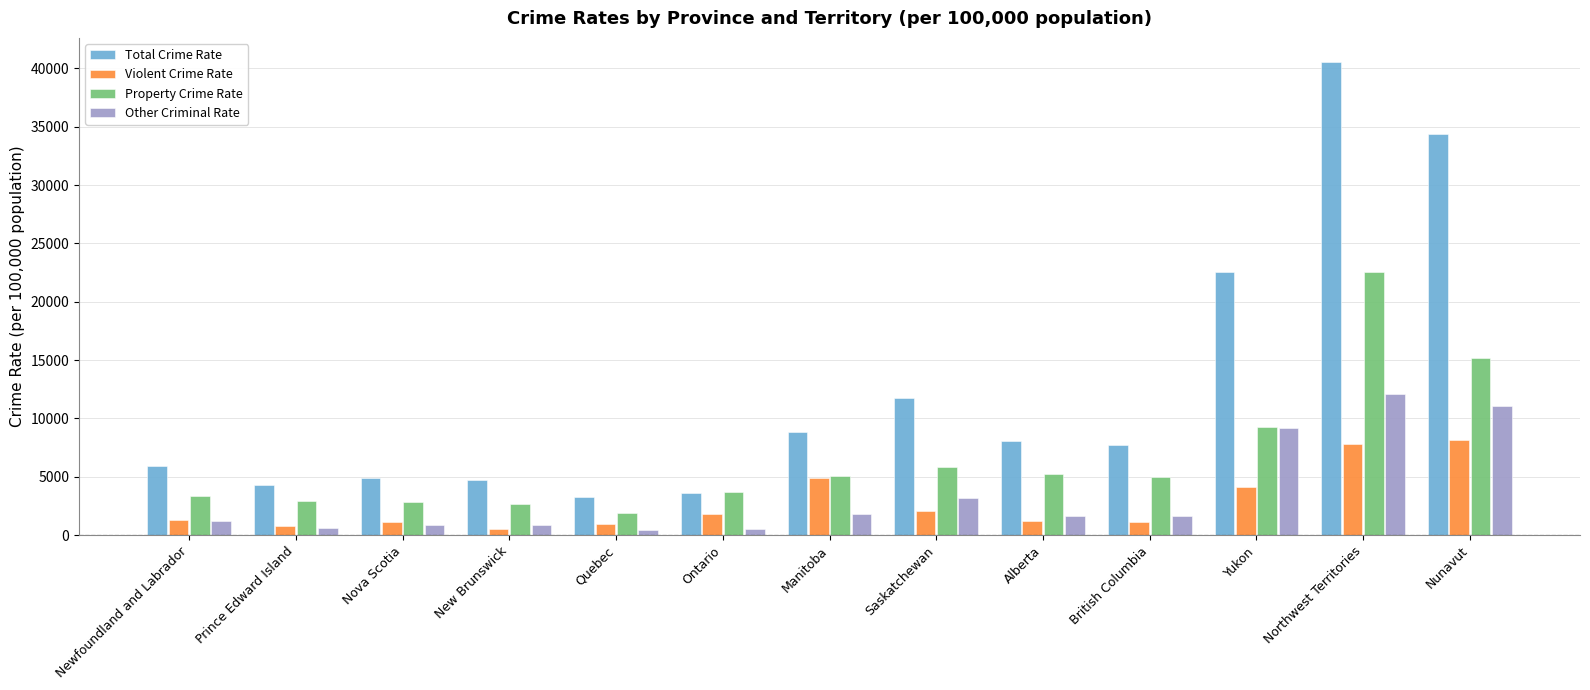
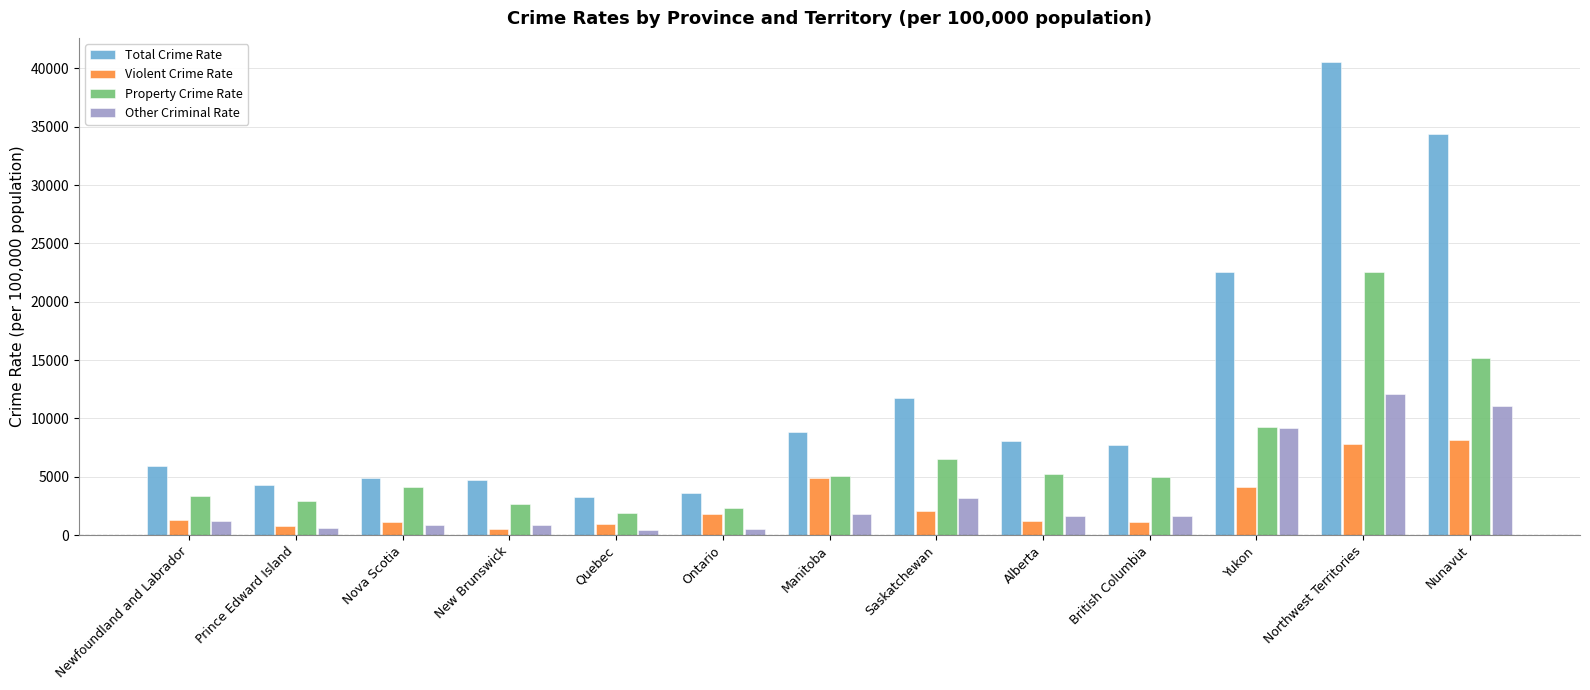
  {
    "Violent Crime Rate": {
      "Newfoundland and Labrador": 1300,
      "Prince Edward Island": 800,
      "Nova Scotia": 1200,
      "New Brunswick": 500,
      "Quebec": 1000,
      "Ontario": 1800,
      "Manitoba": 4900,
      "Saskatchewan": 2000,
      "Alberta": 1200,
      "British Columbia": 1100,
      "Yukon": 4100,
      "Northwest Territories": 7800,
      "Nunavut": 8200
    },
    "Property Crime Rate": {
      "Newfoundland and Labrador": 3400,
      "Prince Edward Island": 2900,
-     "Nova Scotia": 2800,
+     "Nova Scotia": 4200,
      "New Brunswick": 2700,
      "Quebec": 1900,
-     "Ontario": 3700,
+     "Ontario": 2300,
      "Manitoba": 5100,
-     "Saskatchewan": 5800,
+     "Saskatchewan": 6600,
      "Alberta": 5200,
      "British Columbia": 5000,
      "Yukon": 9200,
      "Northwest Territories": 22600,
      "Nunavut": 15200
    }
  }
